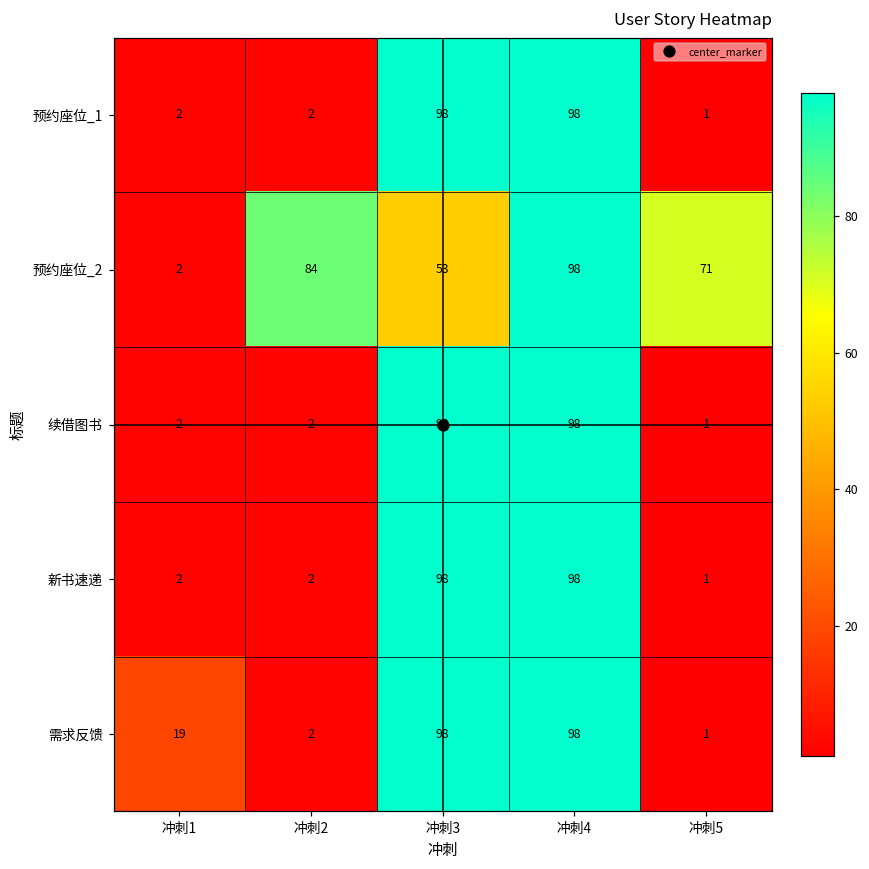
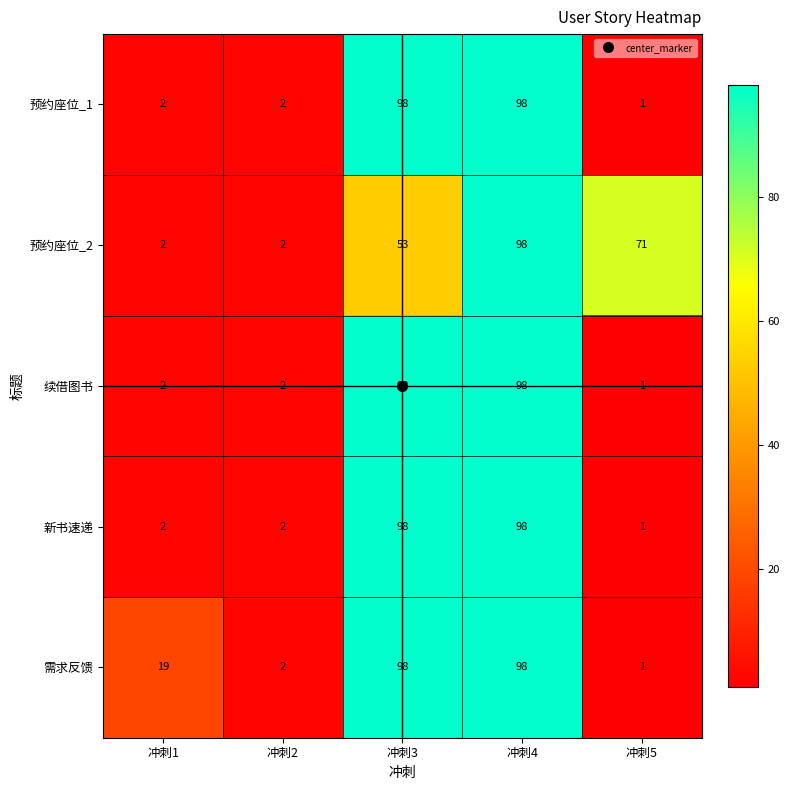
  {
    "预约座位_1": {
      "冲刺1": 2,
      "冲刺2": 2,
      "冲刺3": 98,
      "冲刺4": 98,
      "冲刺5": 1
    },
    "预约座位_2": {
      "冲刺1": 2,
-     "冲刺2": 84,
+     "冲刺2": 2,
      "冲刺3": 53,
      "冲刺4": 98,
      "冲刺5": 71
    },
    "续借图书": {
      "冲刺1": 2,
      "冲刺2": 2,
      "冲刺4": 98,
      "冲刺5": 1
    },
    "新书速递": {
      "冲刺1": 2,
      "冲刺2": 2,
      "冲刺3": 98,
      "冲刺4": 98,
      "冲刺5": 1
    },
    "需求反馈": {
      "冲刺1": 19,
      "冲刺2": 2,
      "冲刺3": 98,
      "冲刺4": 98,
      "冲刺5": 1
    }
  }
